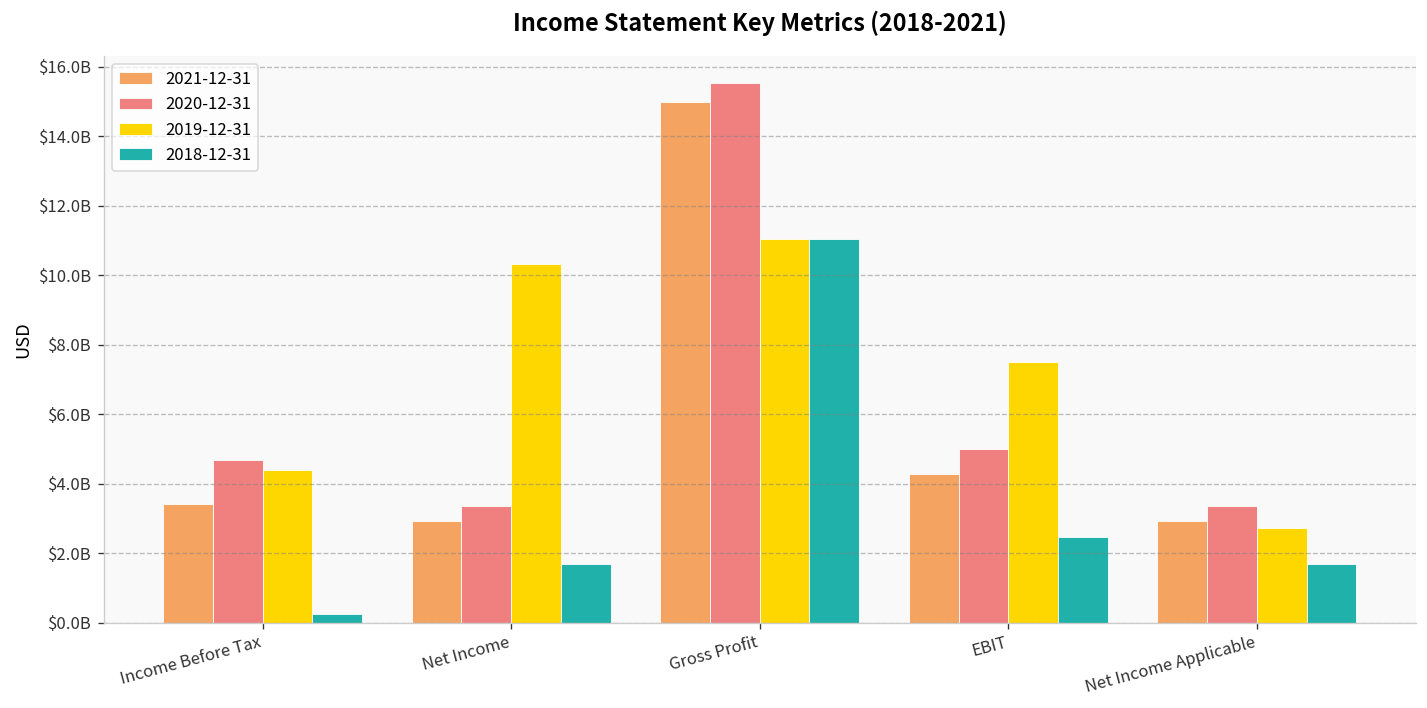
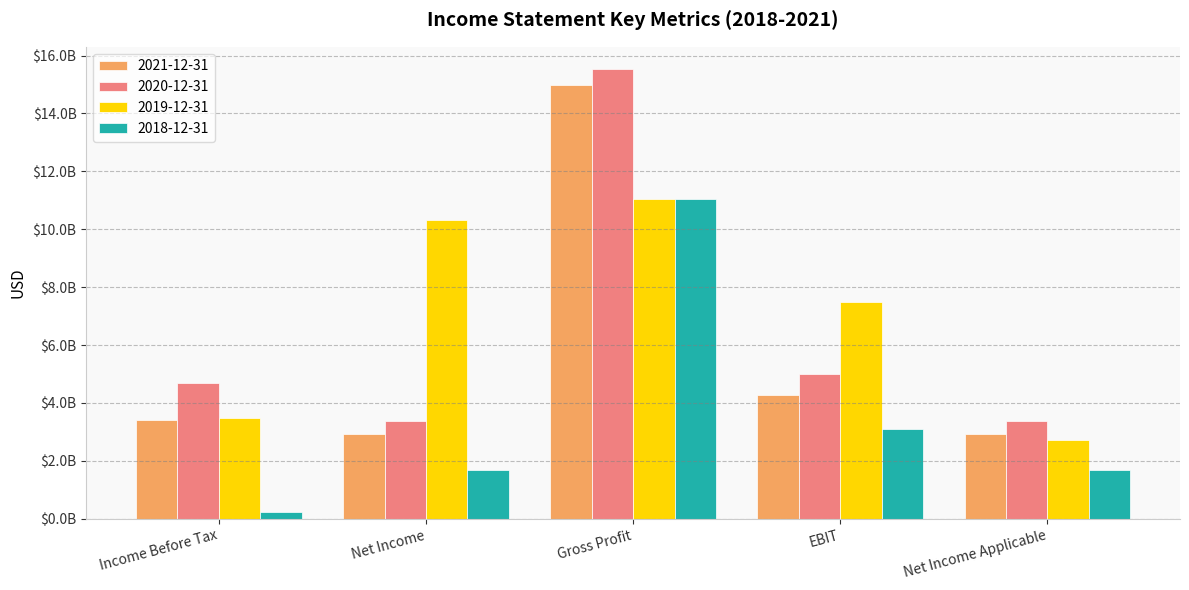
  {
    "2019-12-31": {
-     "Income Before Tax": "$4400000000",
+     "Income Before Tax": "$3500000000",
      "Net Income": "$10300000000",
      "Gross Profit": "$11000000000",
      "EBIT": "$7500000000",
      "Net Income Applicable": "$2700000000"
    },
    "2018-12-31": {
      "Income Before Tax": "$200000000",
      "Net Income": "$1700000000",
      "Gross Profit": "$11000000000",
-     "EBIT": "$2500000000",
+     "EBIT": "$3100000000",
      "Net Income Applicable": "$1700000000"
    }
  }
